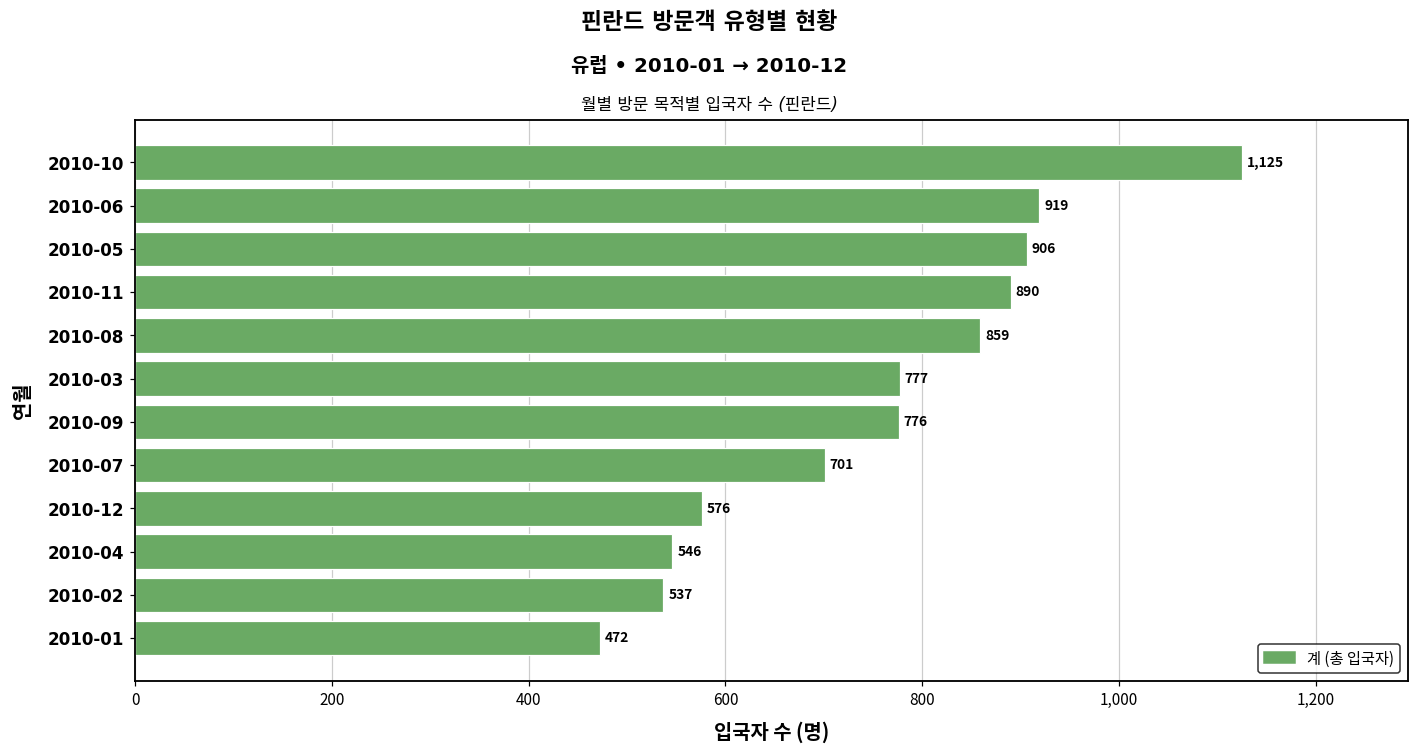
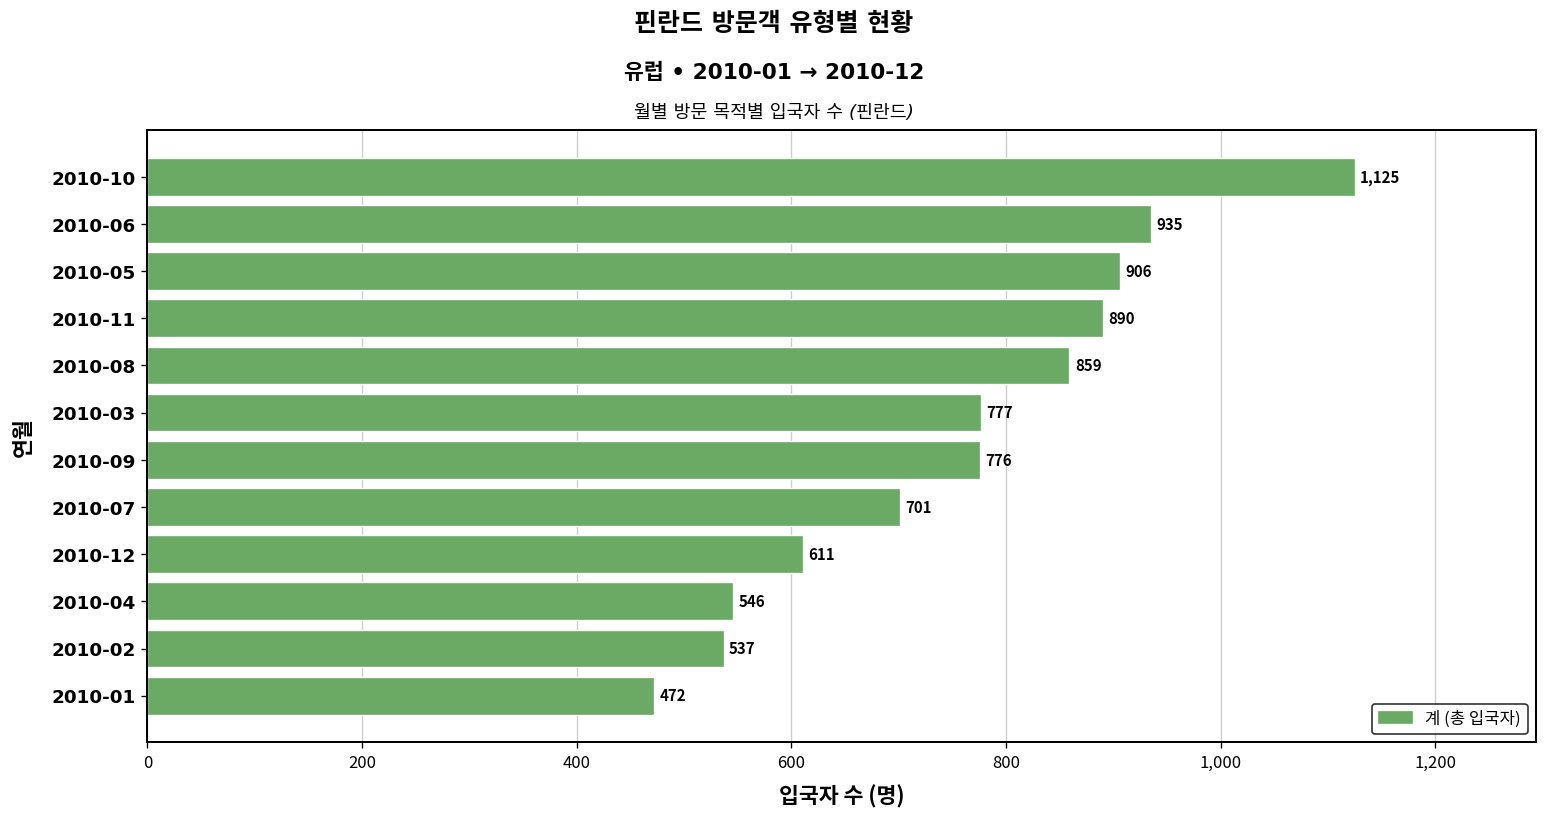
  {
    "2010-10": "1,125",
-   "2010-06": "919",
+   "2010-06": "935",
    "2010-05": "906",
    "2010-11": "890",
    "2010-08": "859",
    "2010-03": "777",
    "2010-09": "776",
    "2010-07": "701",
-   "2010-12": "576",
+   "2010-12": "611",
    "2010-04": "546",
    "2010-02": "537",
    "2010-01": "472"
  }
